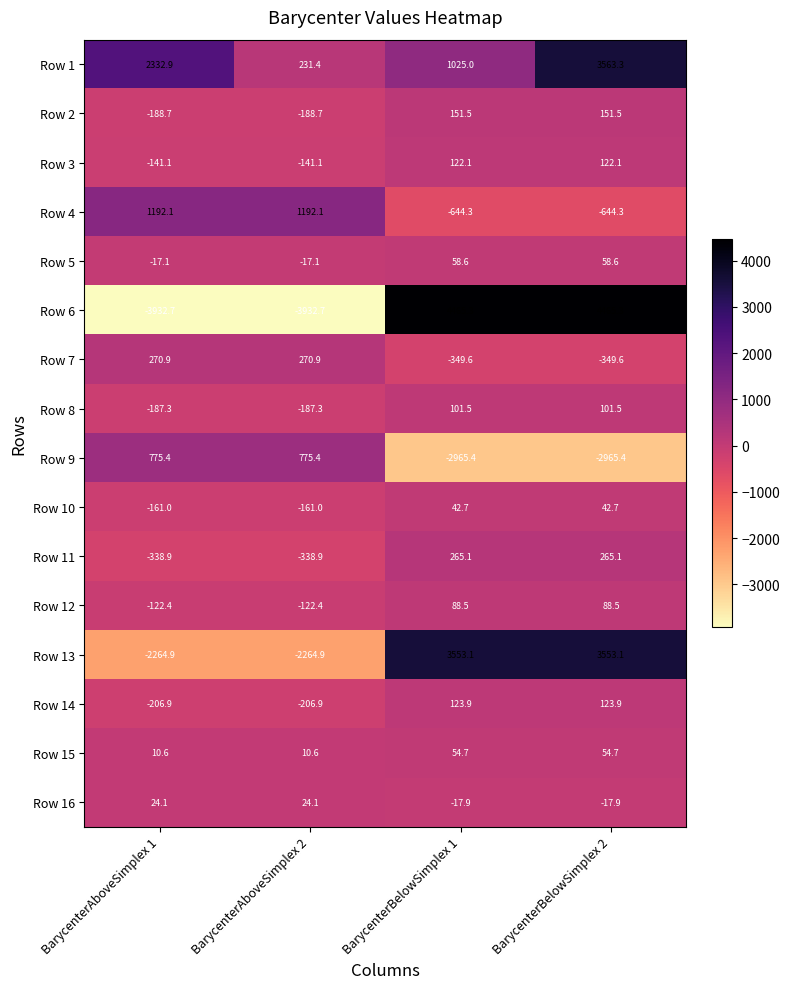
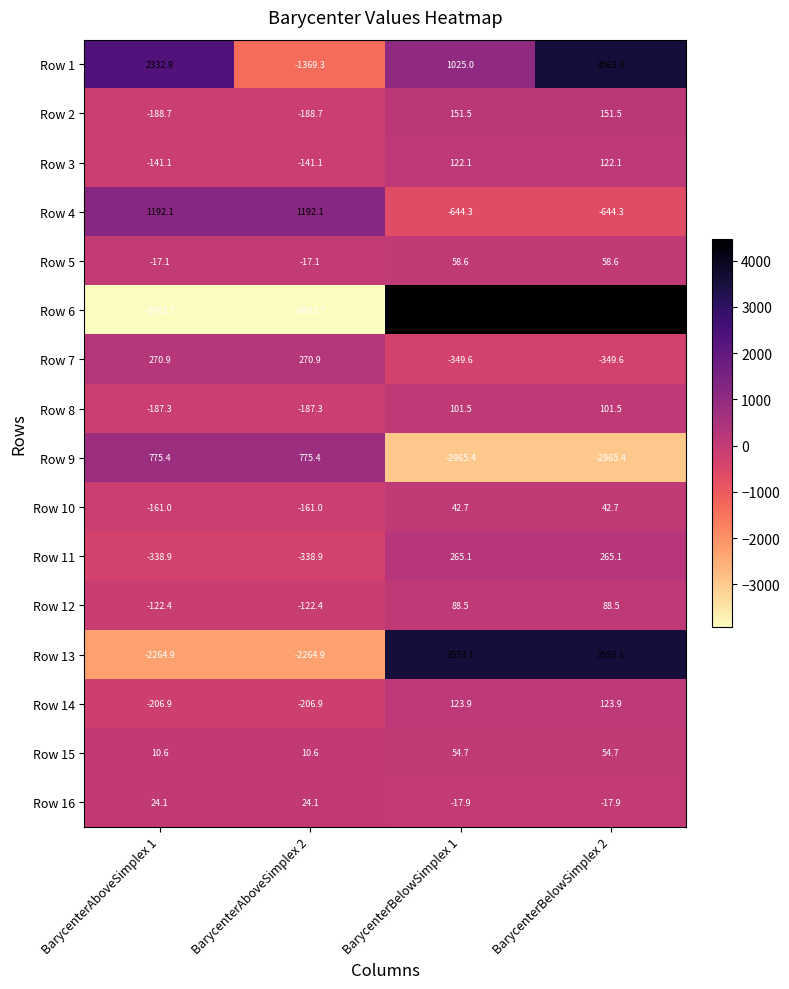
  {
    "Row 1": {
      "BarycenterAboveSimplex 1": 2332.9,
-     "BarycenterAboveSimplex 2": 231.4,
+     "BarycenterAboveSimplex 2": -1369.3,
      "BarycenterBelowSimplex 1": 1025.0,
      "BarycenterBelowSimplex 2": 3563.3
    },
    "Row 2": {
      "BarycenterAboveSimplex 1": -188.7,
      "BarycenterAboveSimplex 2": -188.7,
      "BarycenterBelowSimplex 1": 151.5,
      "BarycenterBelowSimplex 2": 151.5
    },
    "Row 3": {
      "BarycenterAboveSimplex 1": -141.1,
      "BarycenterAboveSimplex 2": -141.1,
      "BarycenterBelowSimplex 1": 122.1,
      "BarycenterBelowSimplex 2": 122.1
    },
    "Row 4": {
      "BarycenterAboveSimplex 1": 1192.1,
      "BarycenterAboveSimplex 2": 1192.1,
      "BarycenterBelowSimplex 1": -644.3,
      "BarycenterBelowSimplex 2": -644.3
    },
    "Row 5": {
      "BarycenterAboveSimplex 1": -17.1,
      "BarycenterAboveSimplex 2": -17.1,
      "BarycenterBelowSimplex 1": 58.6,
      "BarycenterBelowSimplex 2": 58.6
    },
    "Row 6": {
      "BarycenterAboveSimplex 1": -3932.7,
      "BarycenterAboveSimplex 2": -3932.7
    },
    "Row 7": {
      "BarycenterAboveSimplex 1": 270.9,
      "BarycenterAboveSimplex 2": 270.9,
      "BarycenterBelowSimplex 1": -349.6,
      "BarycenterBelowSimplex 2": -349.6
    },
    "Row 8": {
      "BarycenterAboveSimplex 1": -187.3,
      "BarycenterAboveSimplex 2": -187.3,
      "BarycenterBelowSimplex 1": 101.5,
      "BarycenterBelowSimplex 2": 101.5
    },
    "Row 9": {
      "BarycenterAboveSimplex 1": 775.4,
      "BarycenterAboveSimplex 2": 775.4,
      "BarycenterBelowSimplex 1": -2965.4,
      "BarycenterBelowSimplex 2": -2965.4
    },
    "Row 10": {
      "BarycenterAboveSimplex 1": -161.0,
      "BarycenterAboveSimplex 2": -161.0,
      "BarycenterBelowSimplex 1": 42.7,
      "BarycenterBelowSimplex 2": 42.7
    },
    "Row 11": {
      "BarycenterAboveSimplex 1": -338.9,
      "BarycenterAboveSimplex 2": -338.9,
      "BarycenterBelowSimplex 1": 265.1,
      "BarycenterBelowSimplex 2": 265.1
    },
    "Row 12": {
      "BarycenterAboveSimplex 1": -122.4,
      "BarycenterAboveSimplex 2": -122.4,
      "BarycenterBelowSimplex 1": 88.5,
      "BarycenterBelowSimplex 2": 88.5
    },
    "Row 13": {
      "BarycenterAboveSimplex 1": -2264.9,
      "BarycenterAboveSimplex 2": -2264.9,
      "BarycenterBelowSimplex 1": 3553.1,
      "BarycenterBelowSimplex 2": 3553.1
    },
    "Row 14": {
      "BarycenterAboveSimplex 1": -206.9,
      "BarycenterAboveSimplex 2": -206.9,
      "BarycenterBelowSimplex 1": 123.9,
      "BarycenterBelowSimplex 2": 123.9
    },
    "Row 15": {
      "BarycenterAboveSimplex 1": 10.6,
      "BarycenterAboveSimplex 2": 10.6,
      "BarycenterBelowSimplex 1": 54.7,
      "BarycenterBelowSimplex 2": 54.7
    },
    "Row 16": {
      "BarycenterAboveSimplex 1": 24.1,
      "BarycenterAboveSimplex 2": 24.1,
      "BarycenterBelowSimplex 1": -17.9,
      "BarycenterBelowSimplex 2": -17.9
    }
  }
